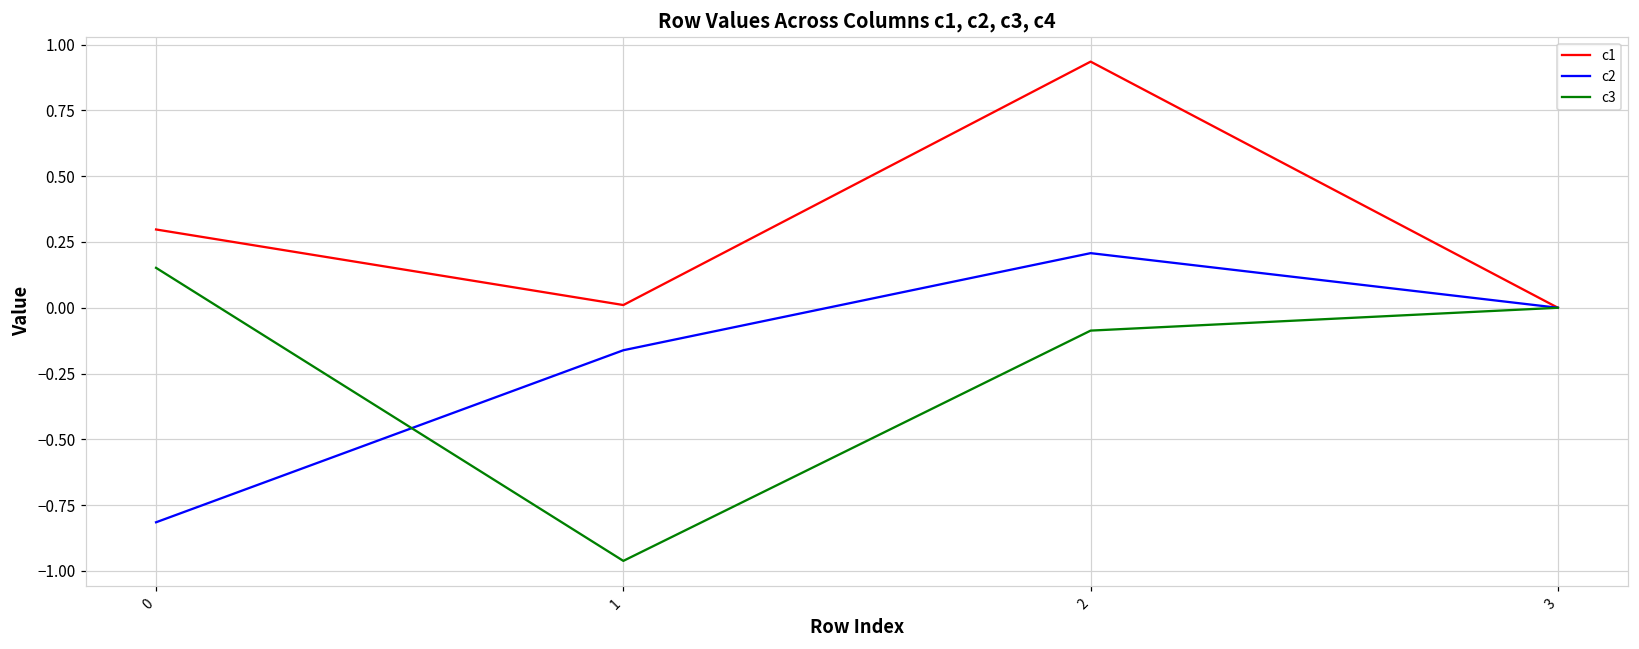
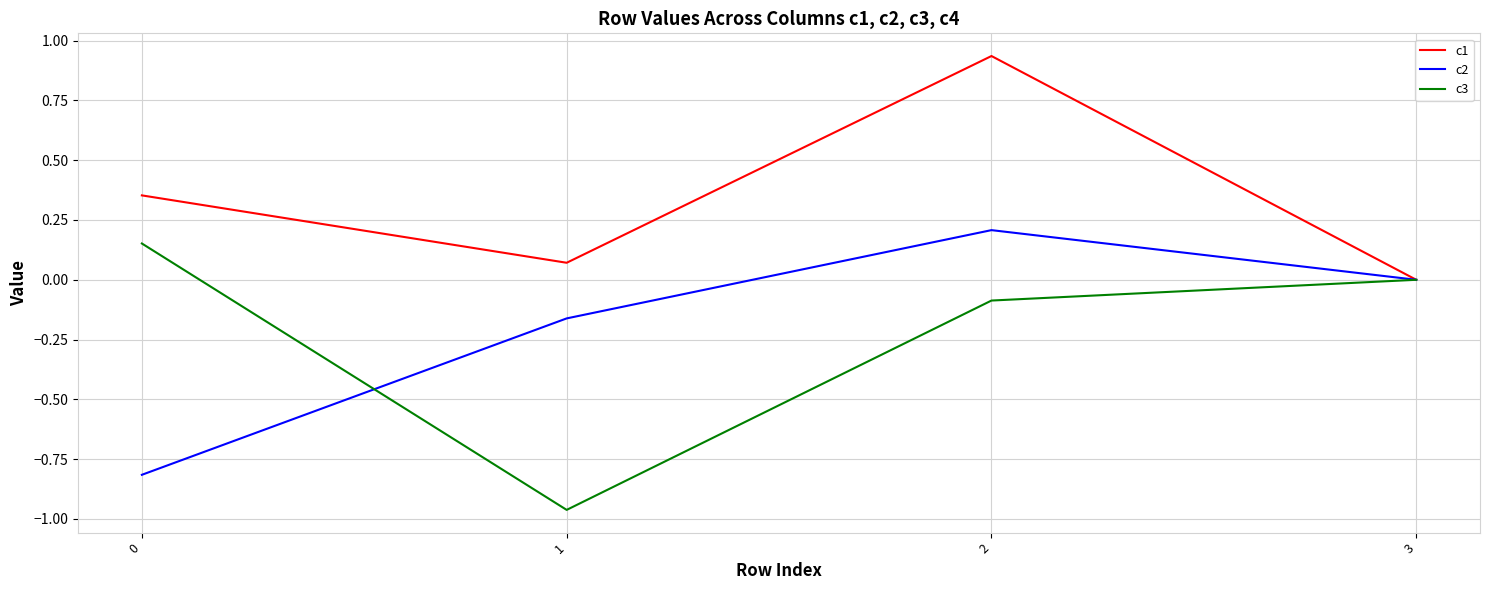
  {
    "c1": {
-     "0": 0.30,
-     "1": 0.01,
+     "0": 0.35,
+     "1": 0.07,
      "2": 0.94
    },
    "c2": {
      "0": -0.82,
      "1": -0.16,
      "2": 0.21
    },
    "c3": {
      "0": 0.15,
      "1": -0.96,
      "2": -0.09
    }
  }
